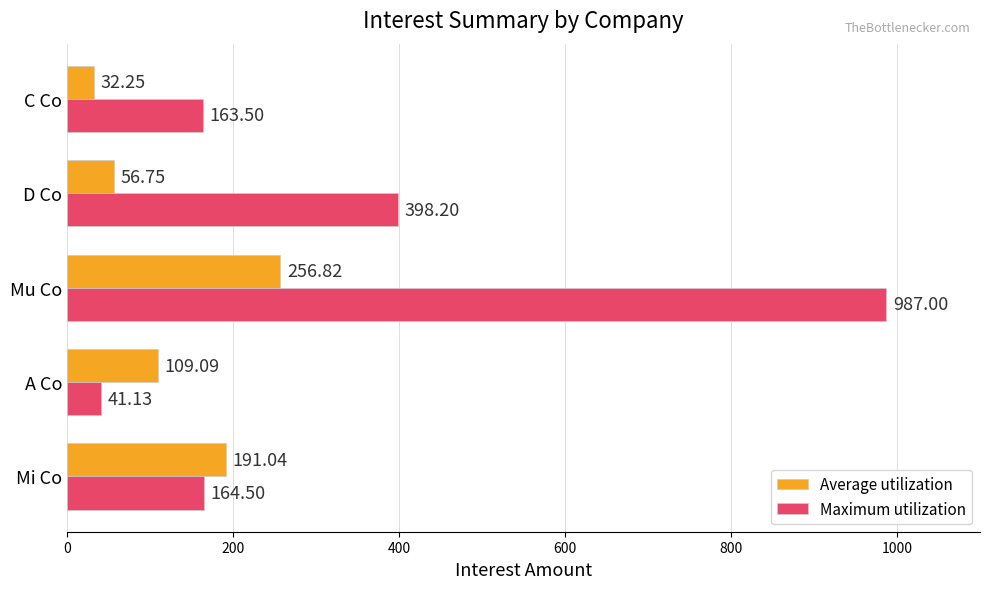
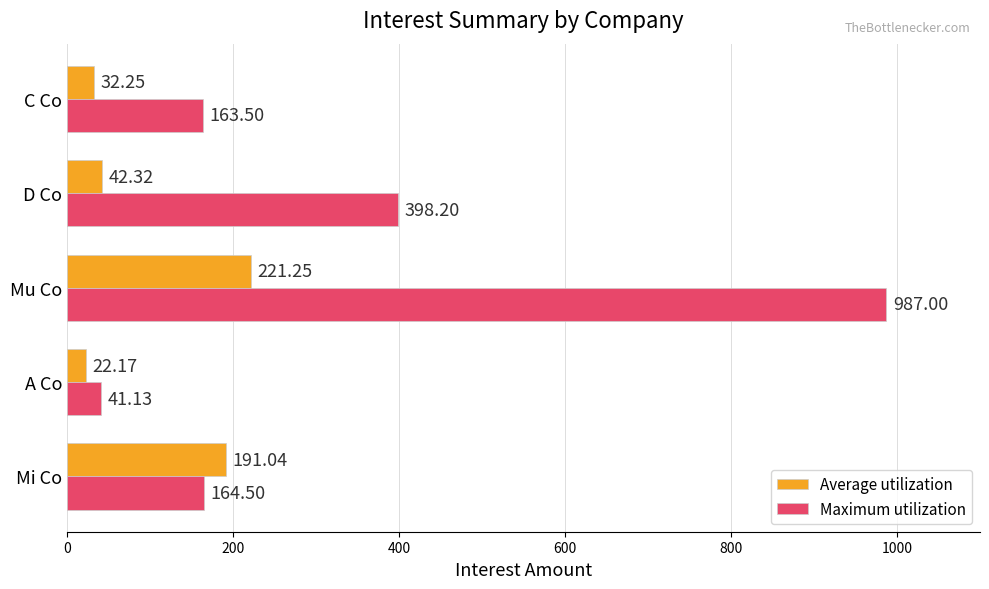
  {
    "Average utilization": {
      "C Co": 32.25,
-     "D Co": 56.75,
-     "Mu Co": 256.82,
-     "A Co": 109.09,
+     "D Co": 42.32,
+     "Mu Co": 221.25,
+     "A Co": 22.17,
      "Mi Co": 191.04
    },
    "Maximum utilization": {
      "C Co": 163.50,
      "D Co": 398.20,
      "Mu Co": 987.00,
      "A Co": 41.13,
      "Mi Co": 164.50
    }
  }
